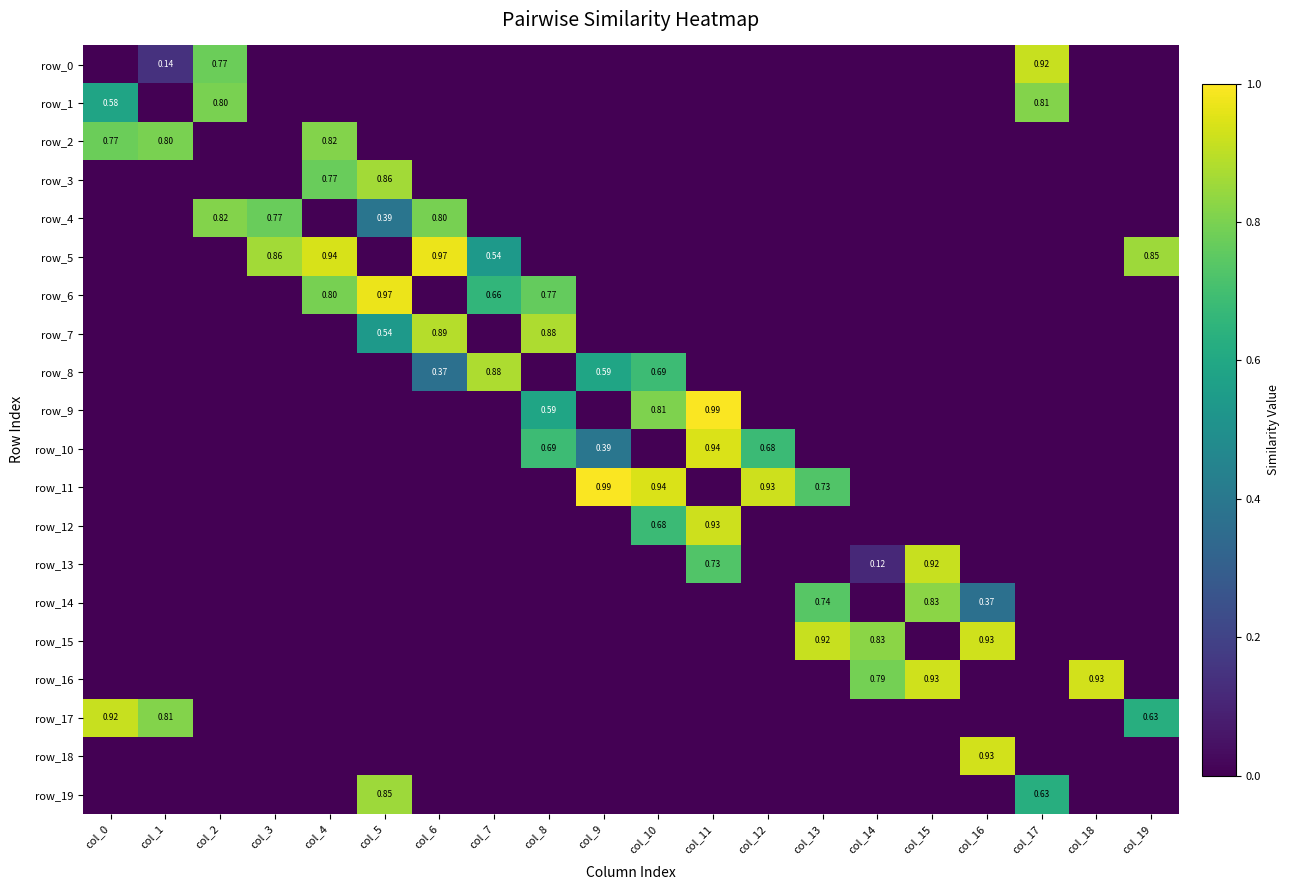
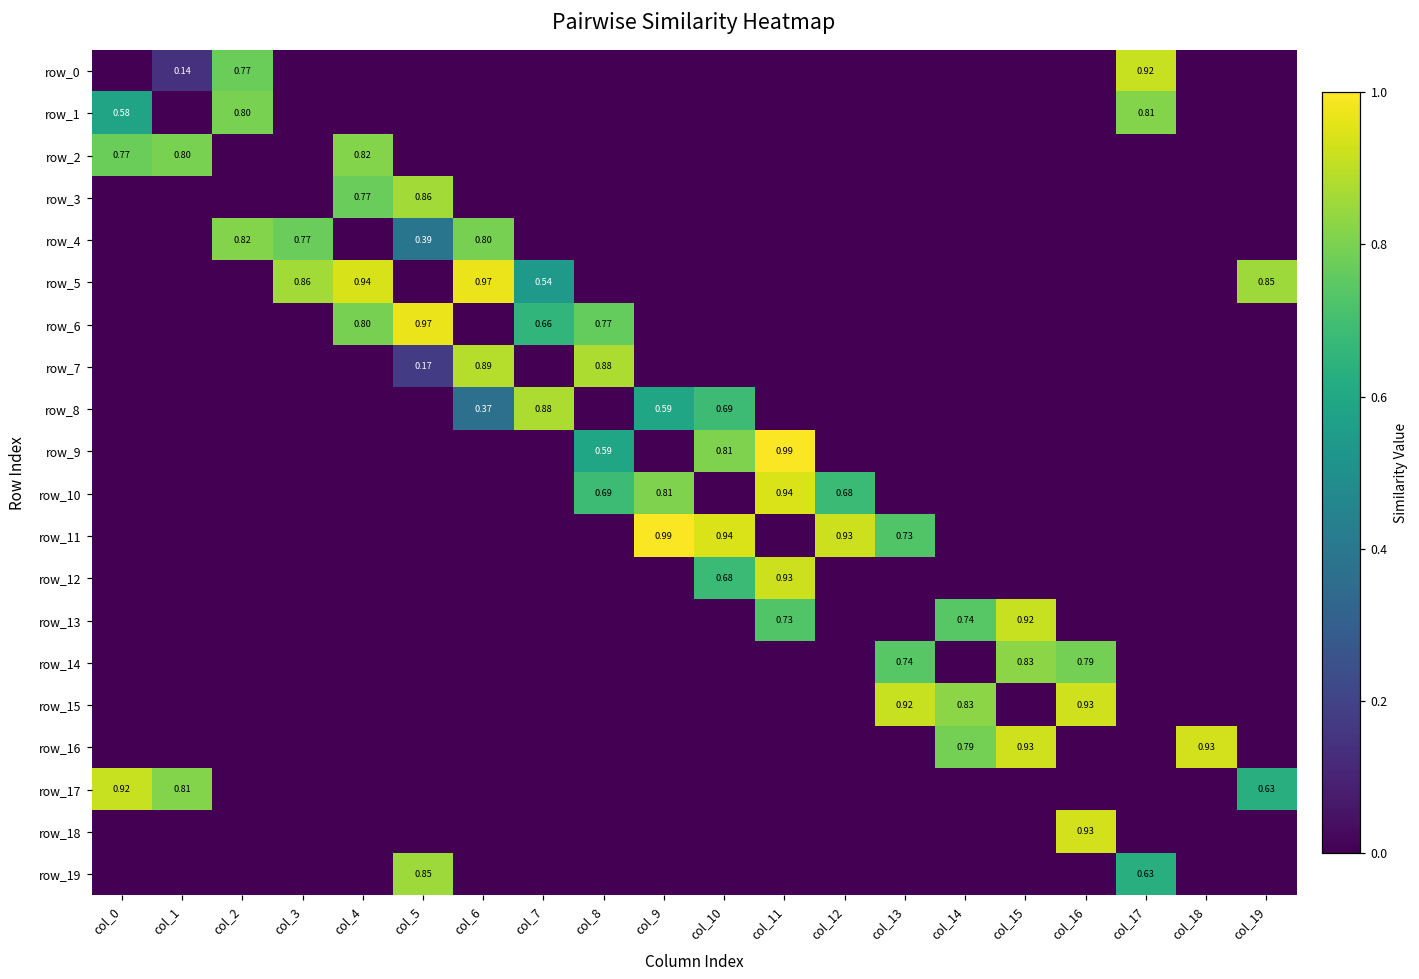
  {
    "row_0": {
      "col_1": 0.14,
      "col_2": 0.77,
      "col_17": 0.92
    },
    "row_1": {
      "col_0": 0.58,
      "col_2": 0.80,
      "col_17": 0.81
    },
    "row_2": {
      "col_0": 0.77,
      "col_1": 0.80,
      "col_4": 0.82
    },
    "row_3": {
      "col_4": 0.77,
      "col_5": 0.86
    },
    "row_4": {
      "col_2": 0.82,
      "col_3": 0.77,
      "col_5": 0.39,
      "col_6": 0.80
    },
    "row_5": {
      "col_3": 0.86,
      "col_4": 0.94,
      "col_6": 0.97,
      "col_7": 0.54,
      "col_19": 0.85
    },
    "row_6": {
      "col_4": 0.80,
      "col_5": 0.97,
      "col_7": 0.66,
      "col_8": 0.77
    },
    "row_7": {
-     "col_5": 0.54,
+     "col_5": 0.17,
      "col_6": 0.89,
      "col_8": 0.88
    },
    "row_8": {
      "col_6": 0.37,
      "col_7": 0.88,
      "col_9": 0.59,
      "col_10": 0.69
    },
    "row_9": {
      "col_8": 0.59,
      "col_10": 0.81,
      "col_11": 0.99
    },
    "row_10": {
      "col_8": 0.69,
-     "col_9": 0.39,
+     "col_9": 0.81,
      "col_11": 0.94,
      "col_12": 0.68
    },
    "row_11": {
      "col_9": 0.99,
      "col_10": 0.94,
      "col_12": 0.93,
      "col_13": 0.73
    },
    "row_12": {
      "col_10": 0.68,
      "col_11": 0.93
    },
    "row_13": {
      "col_11": 0.73,
-     "col_14": 0.12,
+     "col_14": 0.74,
      "col_15": 0.92
    },
    "row_14": {
      "col_13": 0.74,
      "col_15": 0.83,
-     "col_16": 0.37
+     "col_16": 0.79
    },
    "row_15": {
      "col_13": 0.92,
      "col_14": 0.83,
      "col_16": 0.93
    },
    "row_16": {
      "col_14": 0.79,
      "col_15": 0.93,
      "col_18": 0.93
    },
    "row_17": {
      "col_0": 0.92,
      "col_1": 0.81,
      "col_19": 0.63
    },
    "row_18": {
      "col_16": 0.93
    },
    "row_19": {
      "col_5": 0.85,
      "col_17": 0.63
    }
  }
